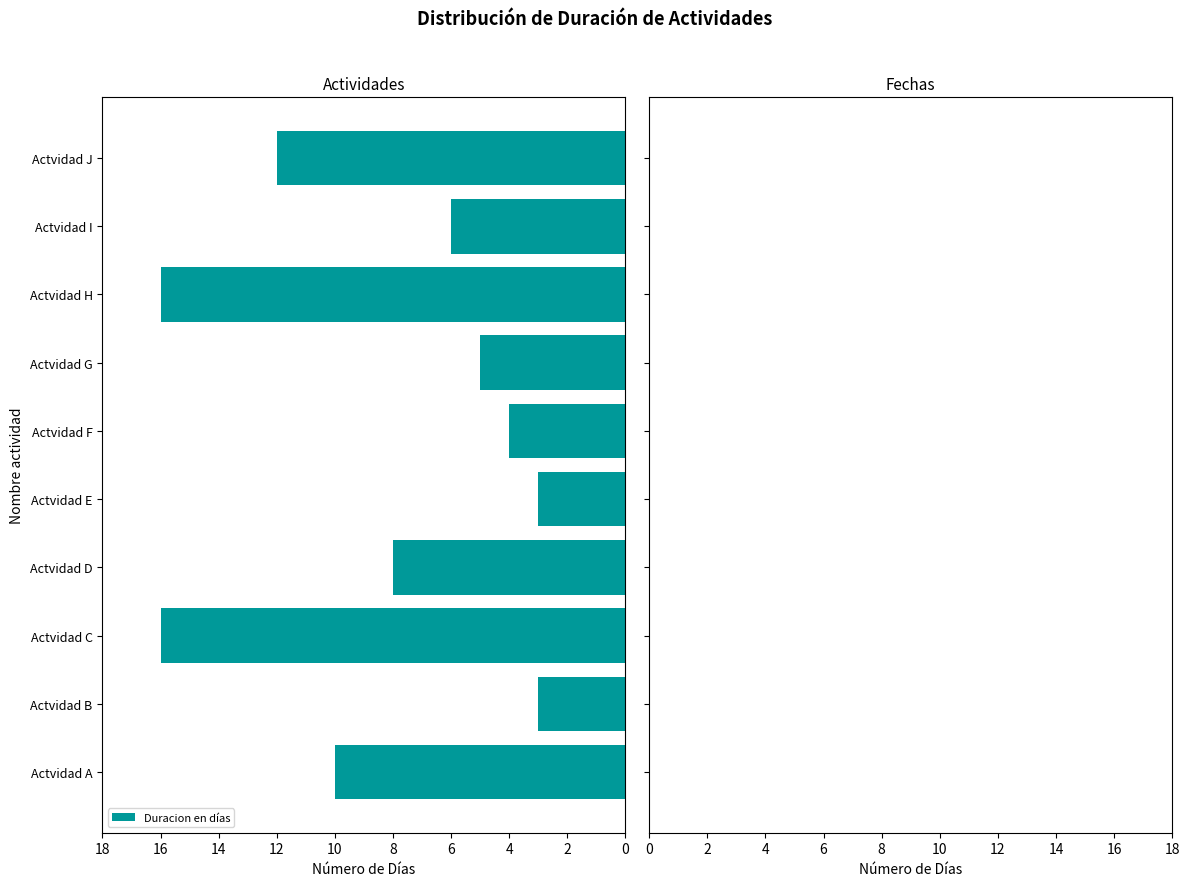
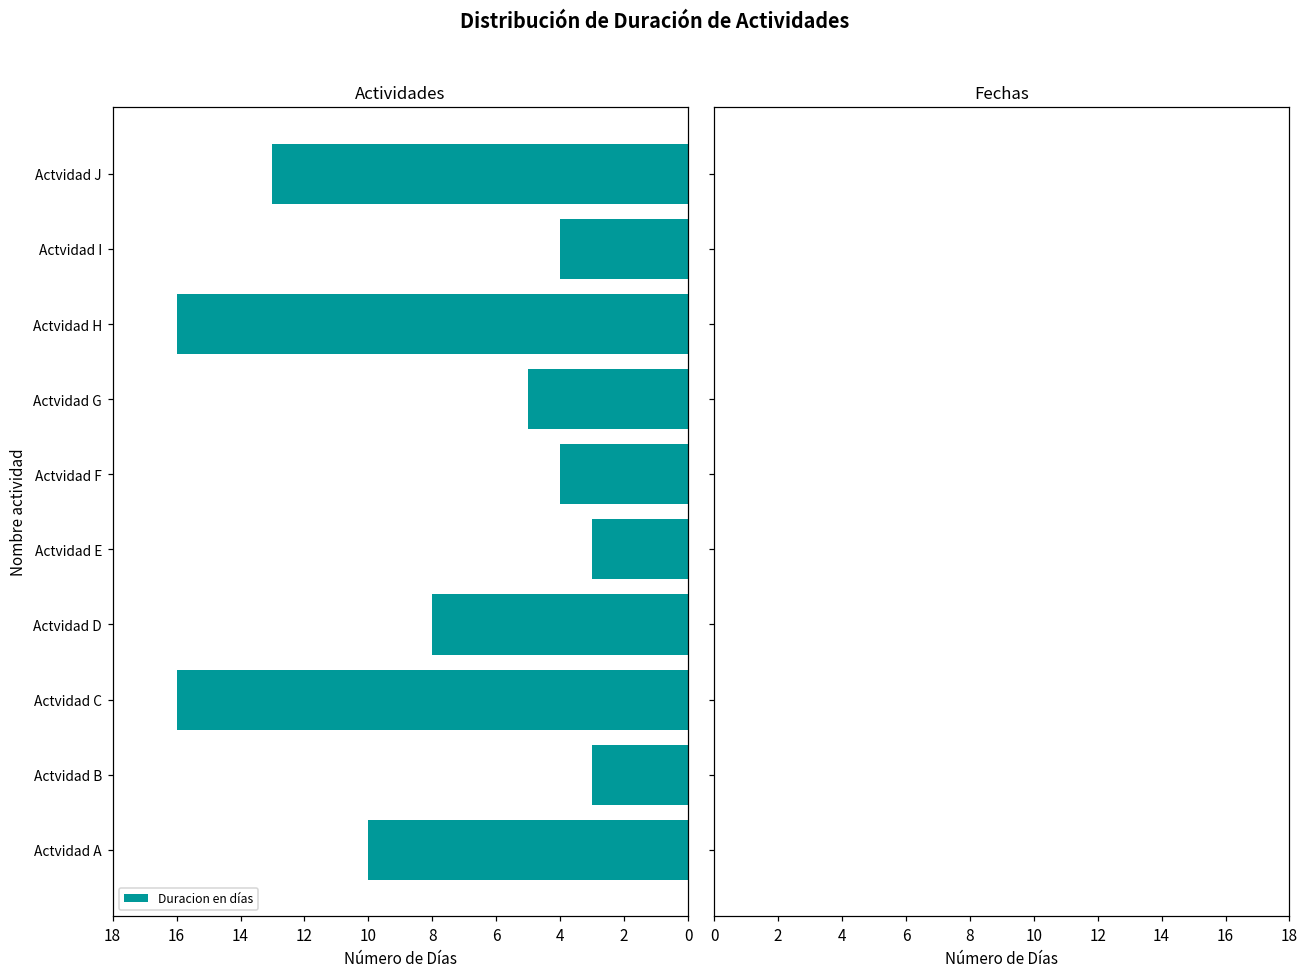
  {
    "Actividades": {
-     "Actvidad J": 12,
-     "Actvidad I": 6,
+     "Actvidad J": 13,
+     "Actvidad I": 4,
      "Actvidad H": 16,
      "Actvidad G": 5,
      "Actvidad F": 4,
      "Actvidad E": 3,
      "Actvidad D": 8,
      "Actvidad C": 16,
      "Actvidad B": 3,
      "Actvidad A": 10
    }
  }
